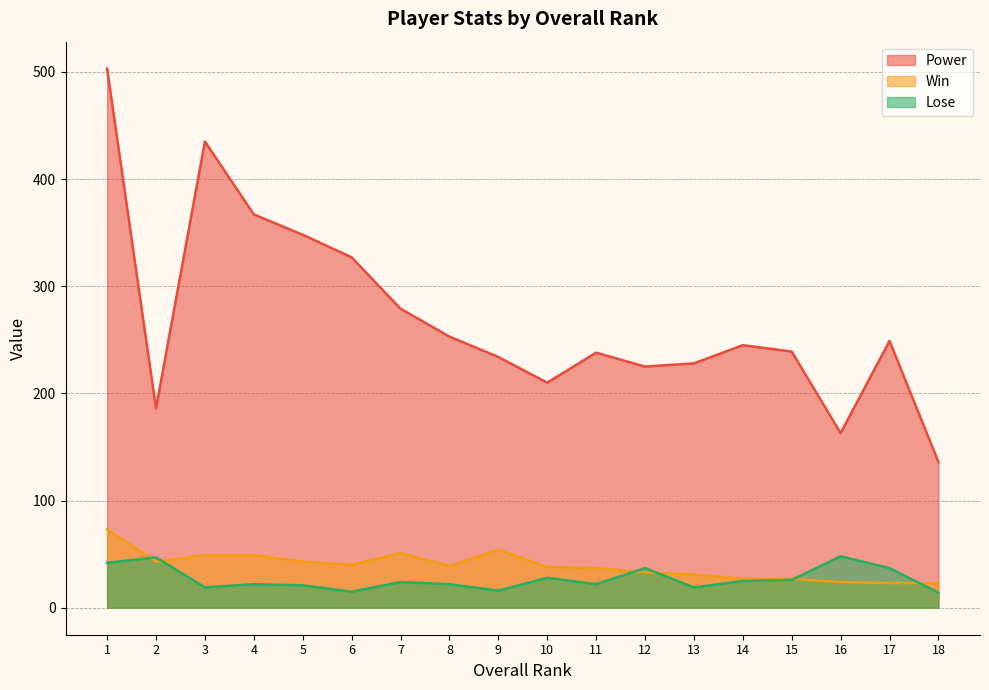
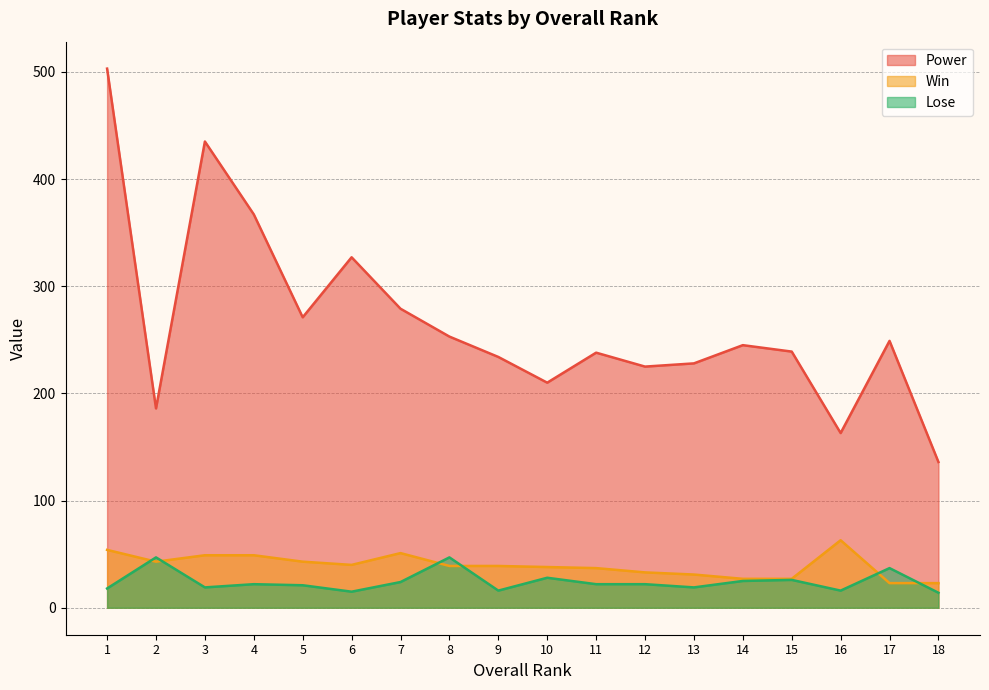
  {
    "Power": {
      "1": 503,
      "2": 186,
      "3": 435,
      "4": 367,
-     "5": 348,
+     "5": 271,
      "6": 327,
      "7": 279,
      "8": 253,
      "9": 234,
      "10": 210,
      "11": 238,
      "12": 225,
      "13": 228,
      "14": 245,
      "15": 239,
      "16": 163,
      "17": 249,
      "18": 136
    },
    "Win": {
-     "1": 73,
+     "1": 54,
      "2": 43,
      "3": 49,
      "4": 49,
      "5": 43,
      "6": 40,
      "7": 51,
      "8": 39,
-     "9": 54,
+     "9": 39,
      "10": 38,
      "11": 37,
      "12": 33,
      "13": 31,
-     "16": 24,
+     "16": 63,
      "17": 23,
      "18": 23
    },
    "Lose": {
-     "1": 42,
+     "1": 18,
      "2": 47,
      "3": 19,
      "4": 22,
      "5": 21,
      "6": 15,
      "7": 24,
-     "8": 22,
+     "8": 47,
      "9": 16,
      "10": 28,
      "11": 22,
-     "12": 37,
+     "12": 22,
      "13": 19,
-     "16": 48,
+     "16": 16,
      "17": 37,
      "18": 14
    }
  }
